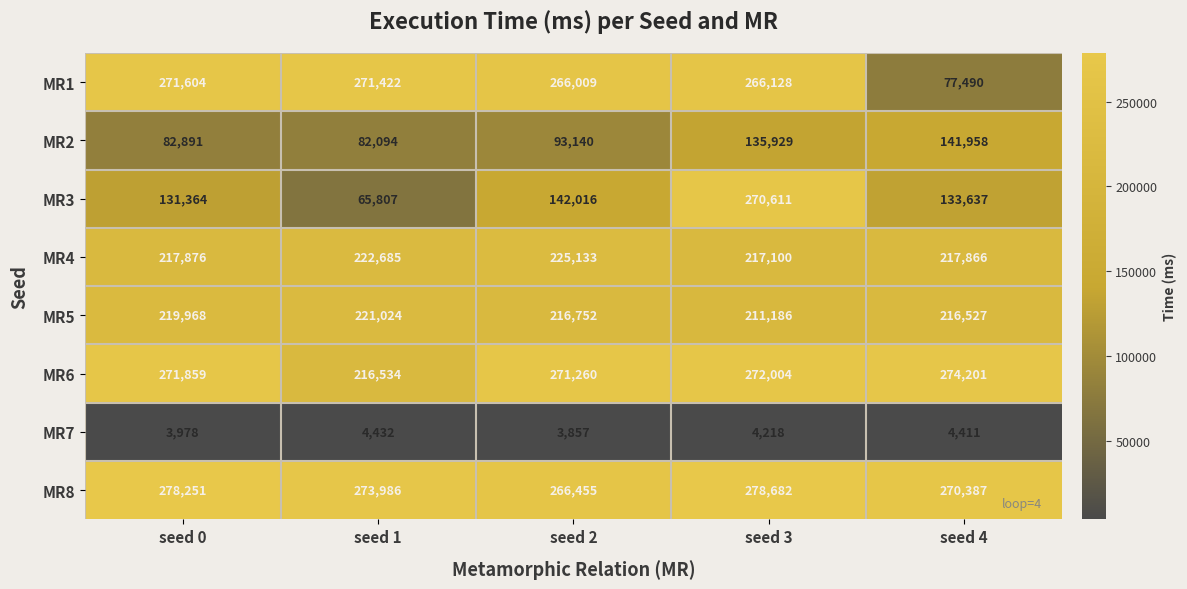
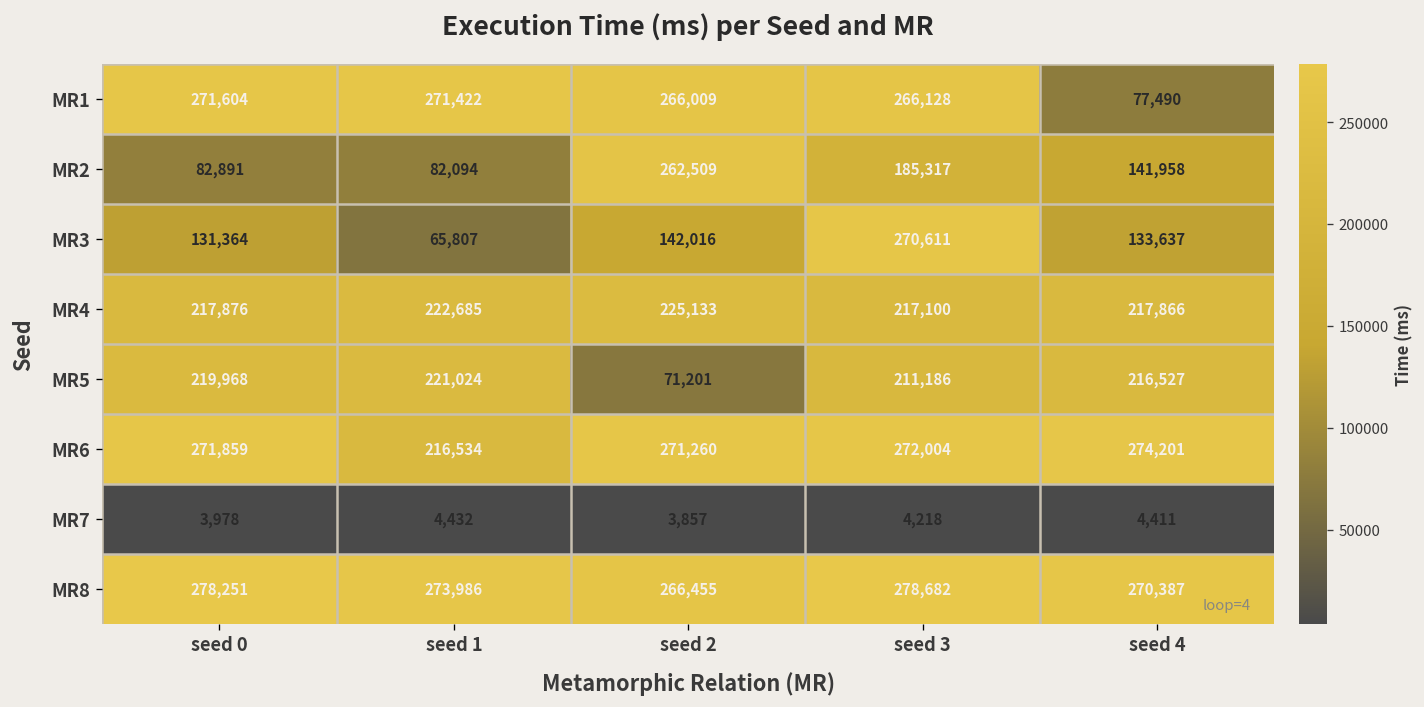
  {
    "MR1": {
      "seed 0": "271,604",
      "seed 1": "271,422",
      "seed 2": "266,009",
      "seed 3": "266,128",
      "seed 4": "77,490"
    },
    "MR2": {
      "seed 0": "82,891",
      "seed 1": "82,094",
-     "seed 2": "93,140",
-     "seed 3": "135,929",
+     "seed 2": "262,509",
+     "seed 3": "185,317",
      "seed 4": "141,958"
    },
    "MR3": {
      "seed 0": "131,364",
      "seed 1": "65,807",
      "seed 2": "142,016",
      "seed 3": "270,611",
      "seed 4": "133,637"
    },
    "MR4": {
      "seed 0": "217,876",
      "seed 1": "222,685",
      "seed 2": "225,133",
      "seed 3": "217,100",
      "seed 4": "217,866"
    },
    "MR5": {
      "seed 0": "219,968",
      "seed 1": "221,024",
-     "seed 2": "216,752",
+     "seed 2": "71,201",
      "seed 3": "211,186",
      "seed 4": "216,527"
    },
    "MR6": {
      "seed 0": "271,859",
      "seed 1": "216,534",
      "seed 2": "271,260",
      "seed 3": "272,004",
      "seed 4": "274,201"
    },
    "MR8": {
      "seed 0": "278,251",
      "seed 1": "273,986",
      "seed 2": "266,455",
      "seed 3": "278,682"
    }
  }
